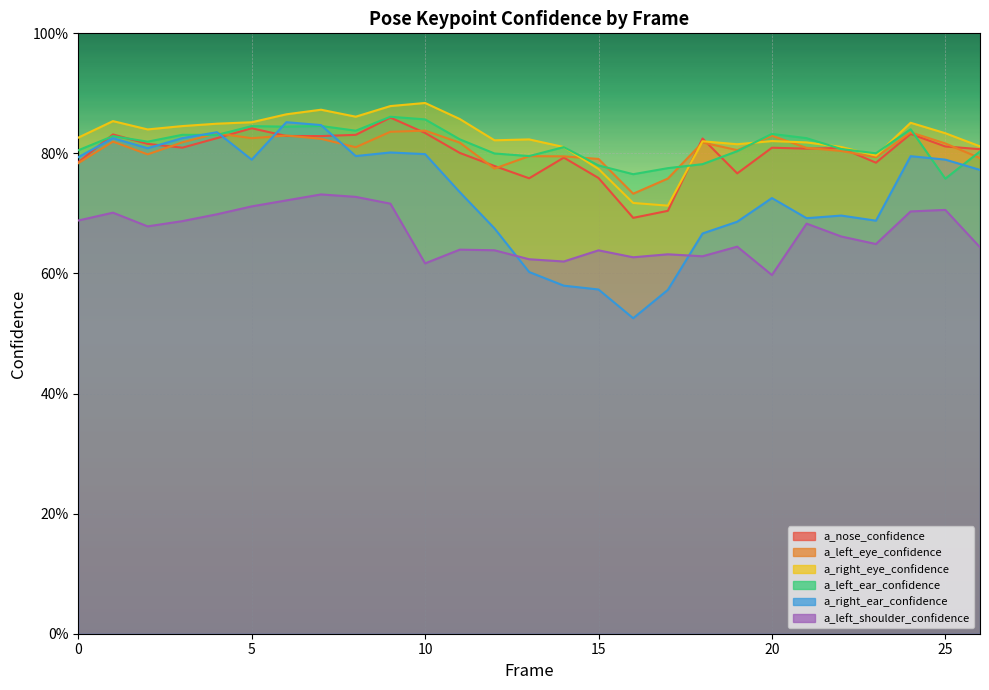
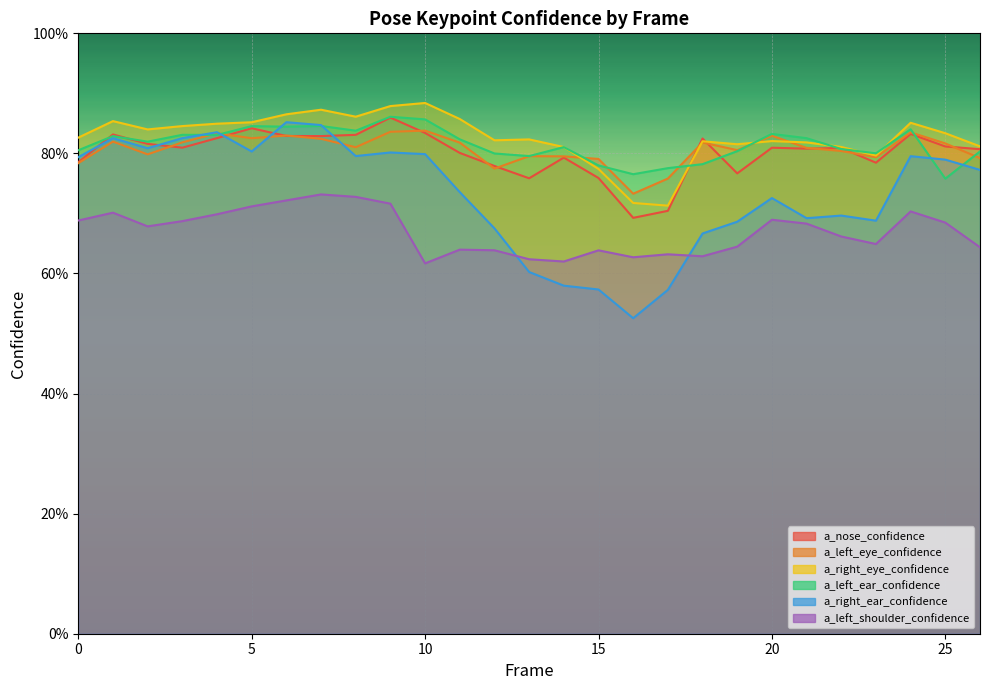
  {
    "a_left_ear_confidence": {
      "0": "81%",
      "10": "86%",
      "15": "78%",
      "25": "76%"
    },
    "a_right_ear_confidence": {
      "0": "79%",
-     "5": "79%",
+     "5": "80%",
      "10": "80%",
      "15": "57%",
      "20": "73%",
      "25": "79%"
    },
    "a_left_shoulder_confidence": {
      "0": "69%",
      "5": "71%",
      "10": "62%",
      "15": "64%",
-     "20": "60%",
-     "25": "71%"
+     "20": "69%",
+     "25": "68%"
    }
  }
